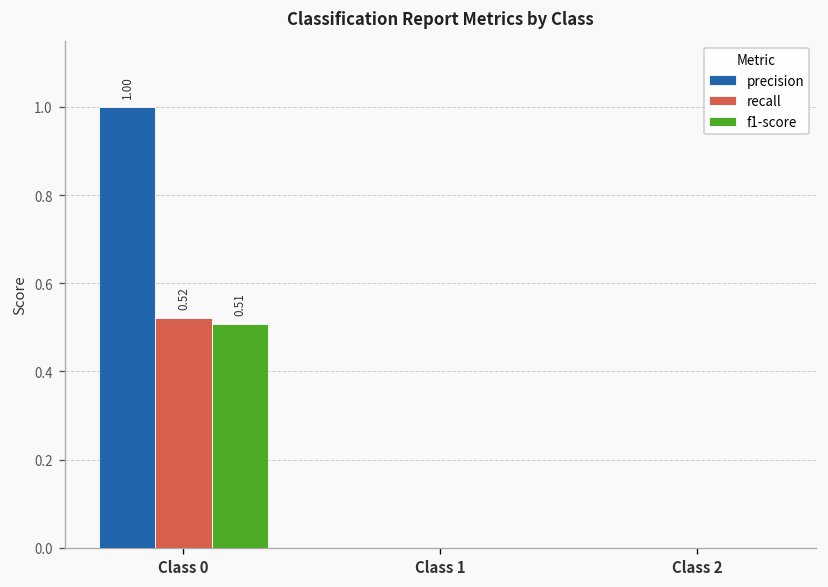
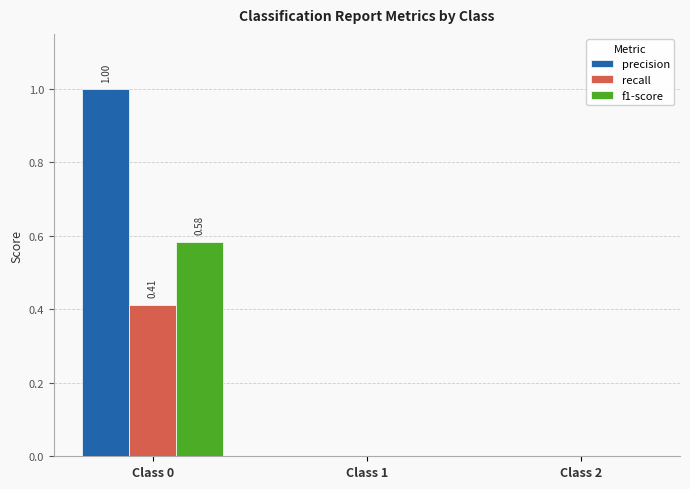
  {
    "precision": {
      "Class 0": 1.00
    },
    "recall": {
-     "Class 0": 0.52
+     "Class 0": 0.41
    },
    "f1-score": {
-     "Class 0": 0.51
+     "Class 0": 0.58
    }
  }
